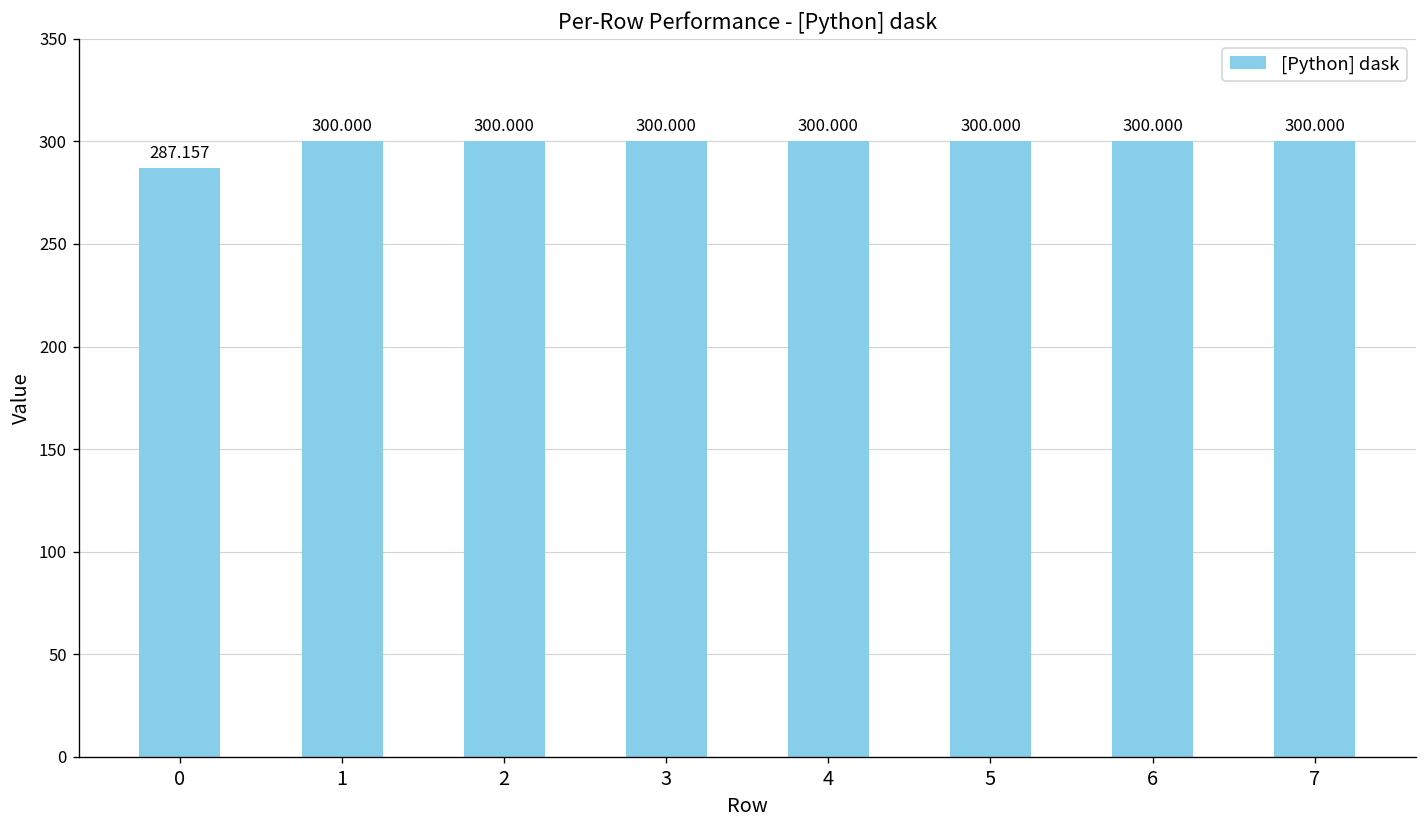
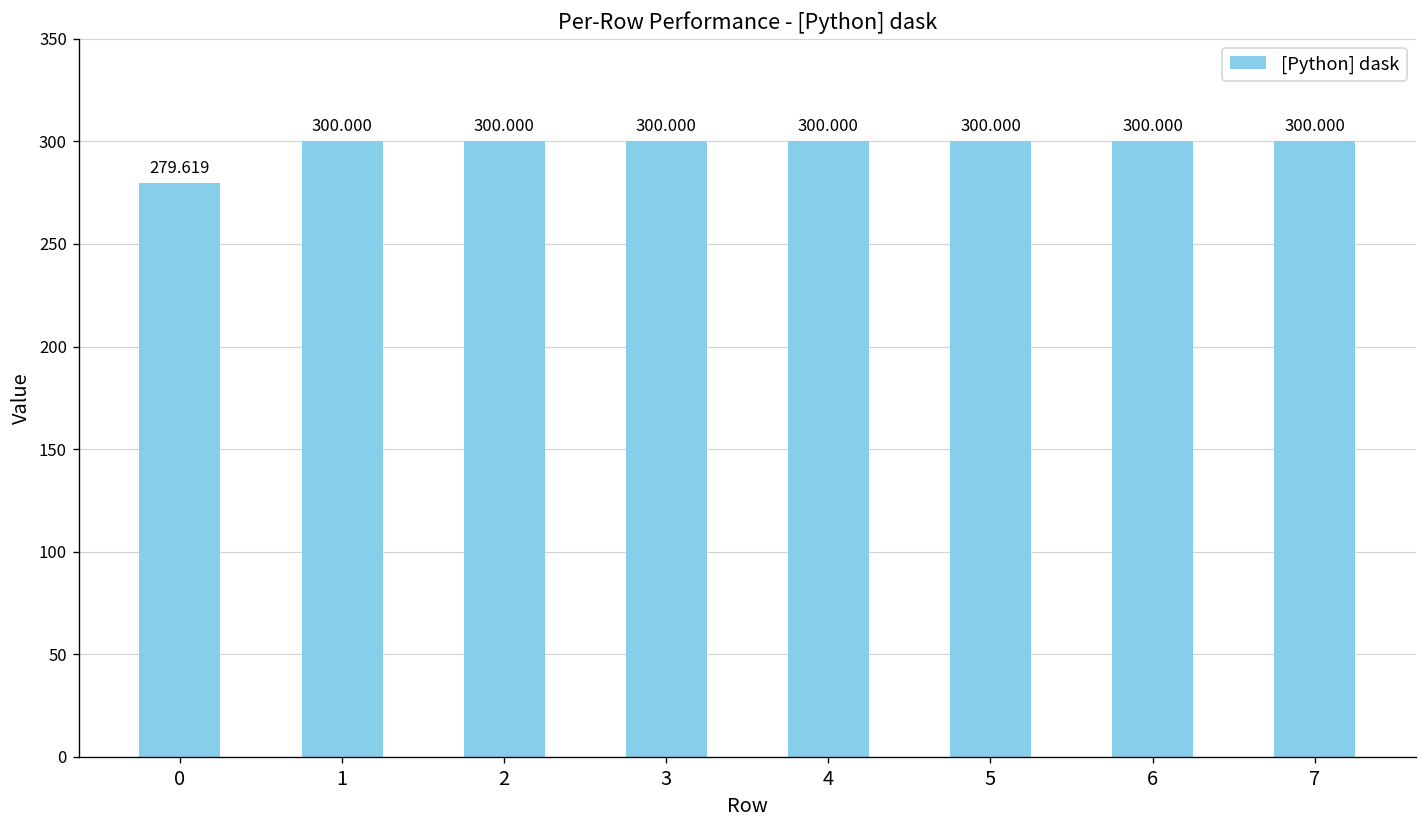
  {
-   "0": 287.157,
+   "0": 279.619,
    "1": 300.000,
    "2": 300.000,
    "3": 300.000,
    "4": 300.000,
    "5": 300.000,
    "6": 300.000,
    "7": 300.000
  }
